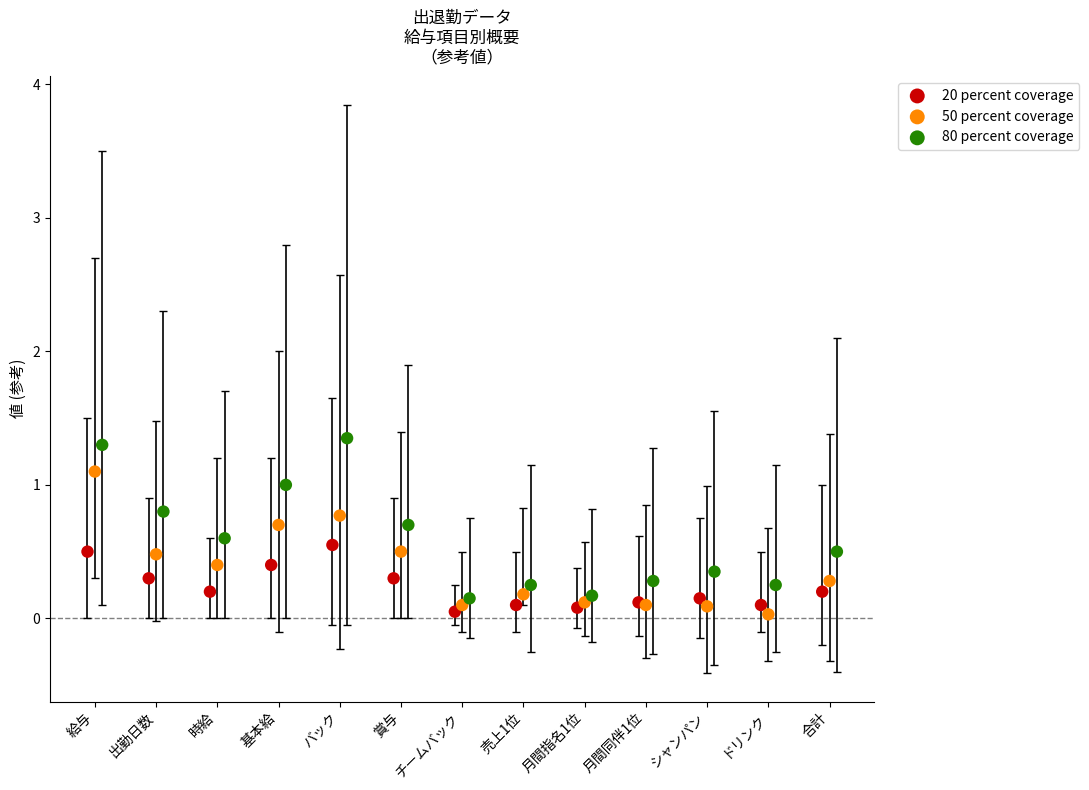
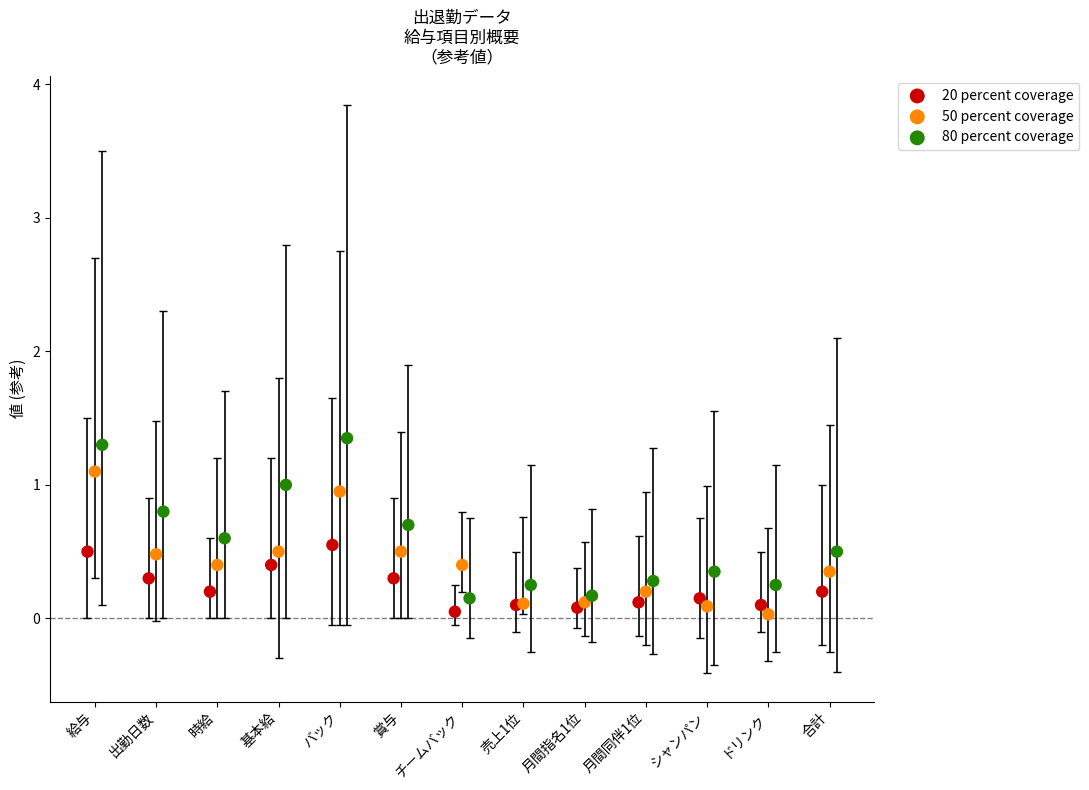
  {
    "50 percent coverage": {
-     "基本給": 0.7,
-     "バック": 0.77,
-     "チームバック": 0.1,
-     "売上1位": 0.18,
-     "月間同伴1位": 0.1,
-     "合計": 0.28
+     "基本給": 0.5,
+     "バック": 0.95,
+     "チームバック": 0.4,
+     "売上1位": 0.11,
+     "月間同伴1位": 0.2,
+     "合計": 0.35
    }
  }
